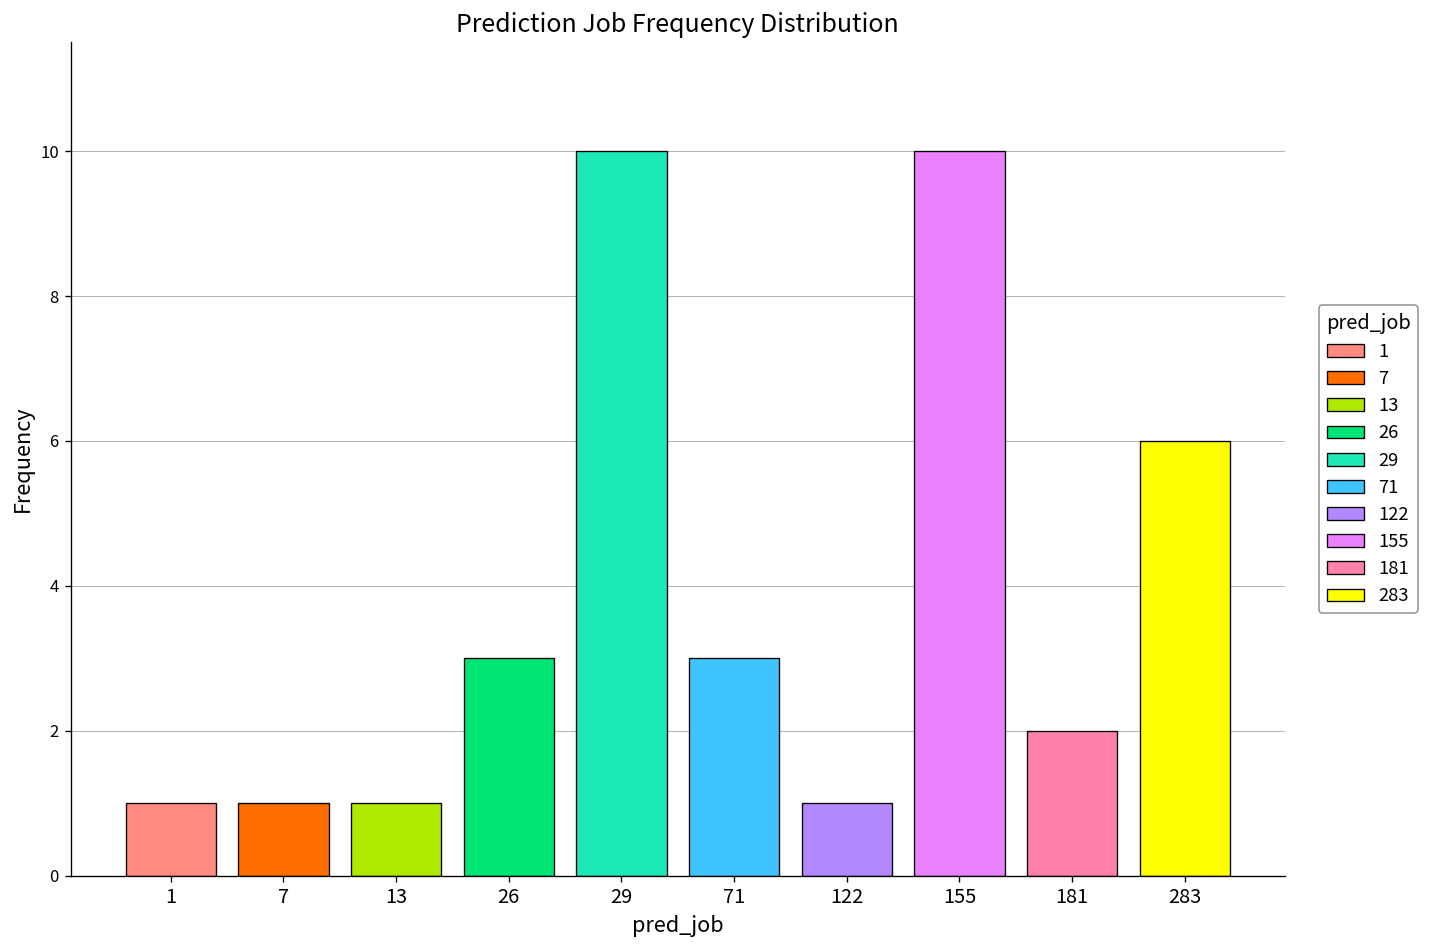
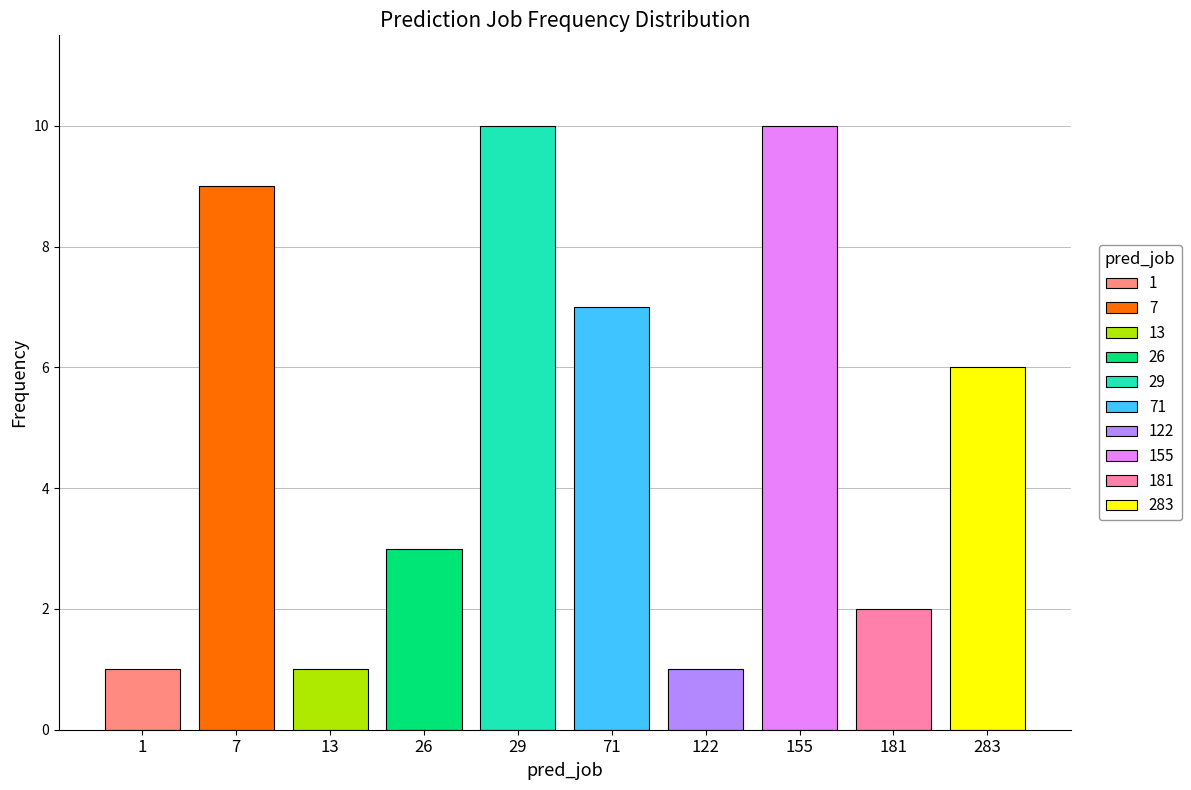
  {
    "1": 1,
-   "7": 1,
+   "7": 9,
    "13": 1,
    "26": 3,
    "29": 10,
-   "71": 3,
+   "71": 7,
    "122": 1,
    "155": 10,
    "181": 2,
    "283": 6
  }
